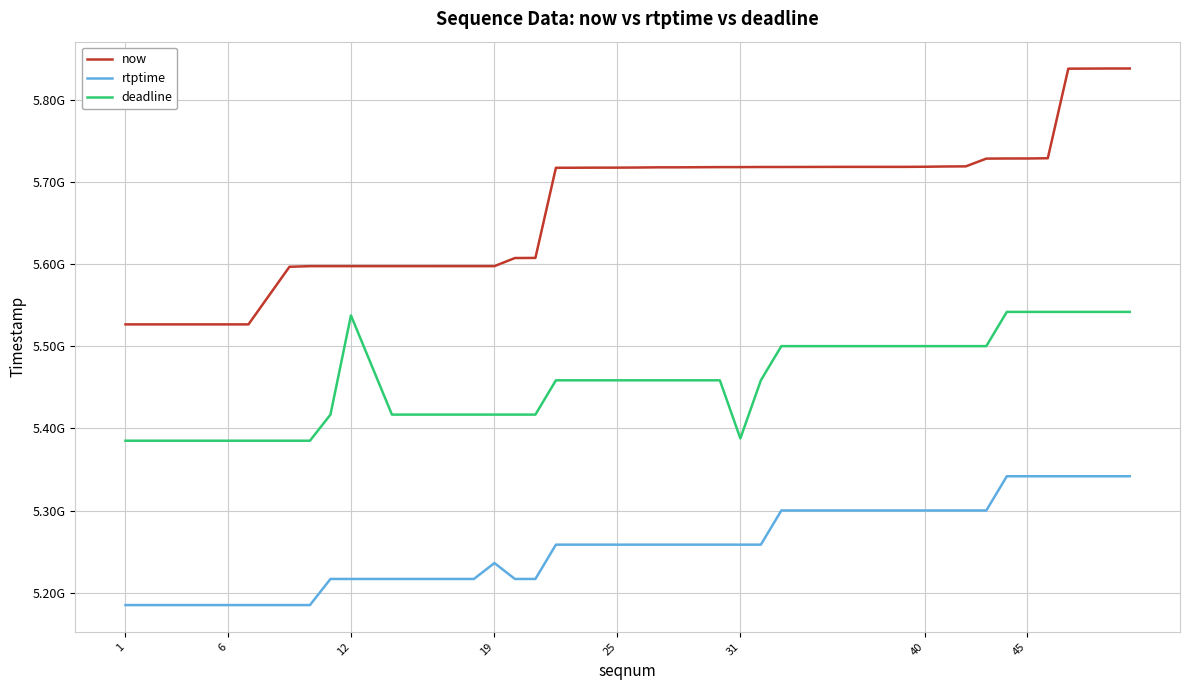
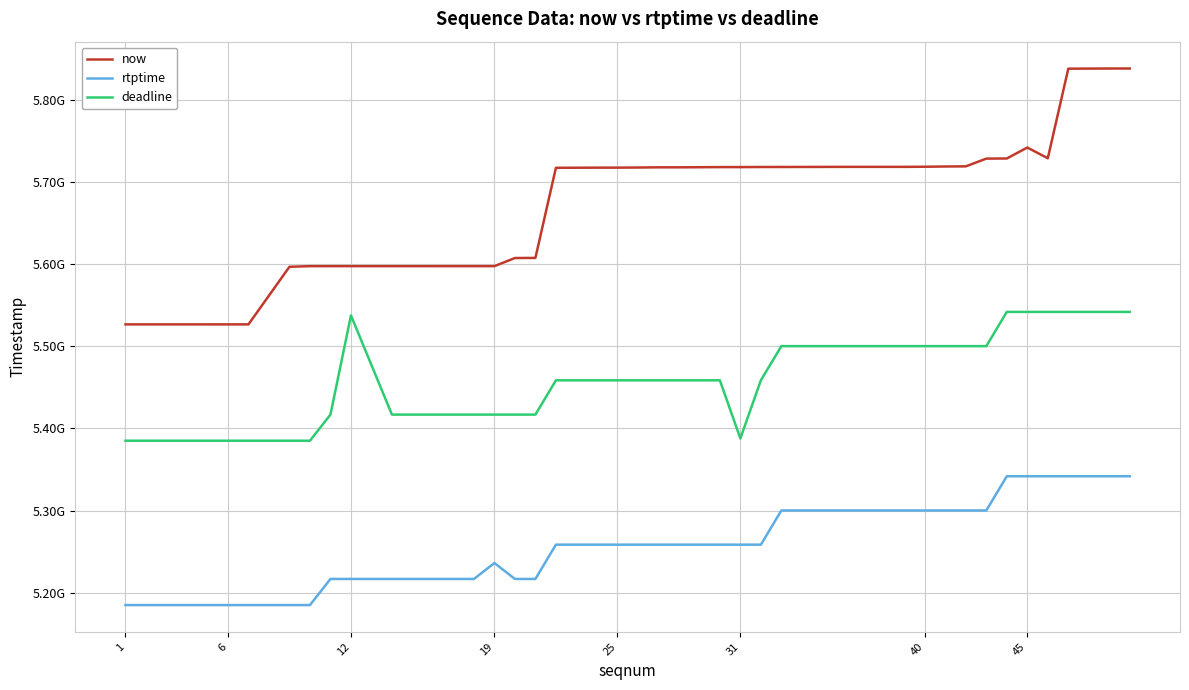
  {
    "now": {
      "1": 5530000000,
      "6": 5530000000,
      "12": 5600000000,
      "19": 5600000000,
      "25": 5720000000,
      "31": 5720000000,
      "40": 5720000000,
-     "45": 5730000000
+     "45": 5740000000
    },
    "rtptime": {
      "1": 5190000000,
      "6": 5190000000,
      "12": 5220000000,
      "19": 5240000000,
      "25": 5260000000,
      "31": 5260000000,
      "40": 5300000000,
      "45": 5340000000
    },
    "deadline": {
      "1": 5390000000,
      "6": 5390000000,
      "12": 5540000000,
      "19": 5420000000,
      "25": 5460000000,
      "31": 5390000000,
      "40": 5500000000,
      "45": 5540000000
    }
  }
